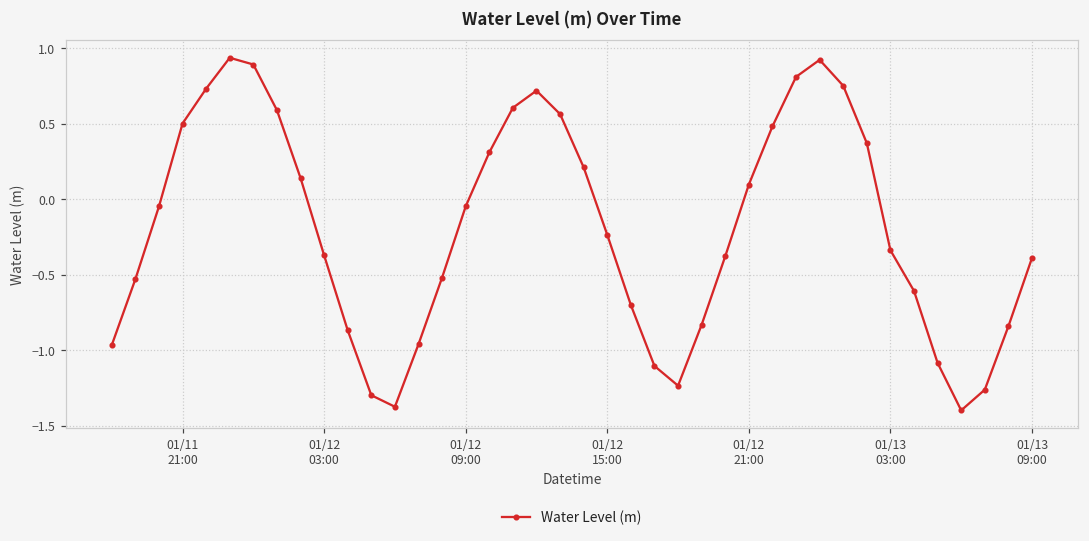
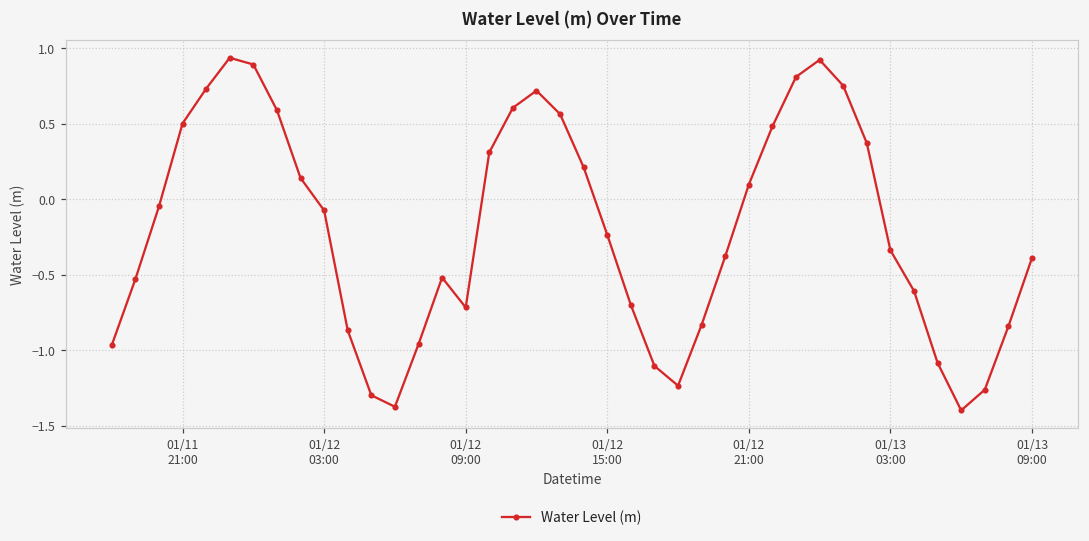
  {
    "01/11 21:00": 0.50,
-   "01/12 03:00": -0.37,
-   "01/12 09:00": -0.05,
+   "01/12 03:00": -0.07,
+   "01/12 09:00": -0.72,
    "01/12 15:00": -0.24,
    "01/12 21:00": 0.10,
    "01/13 03:00": -0.34,
    "01/13 09:00": -0.39
  }
